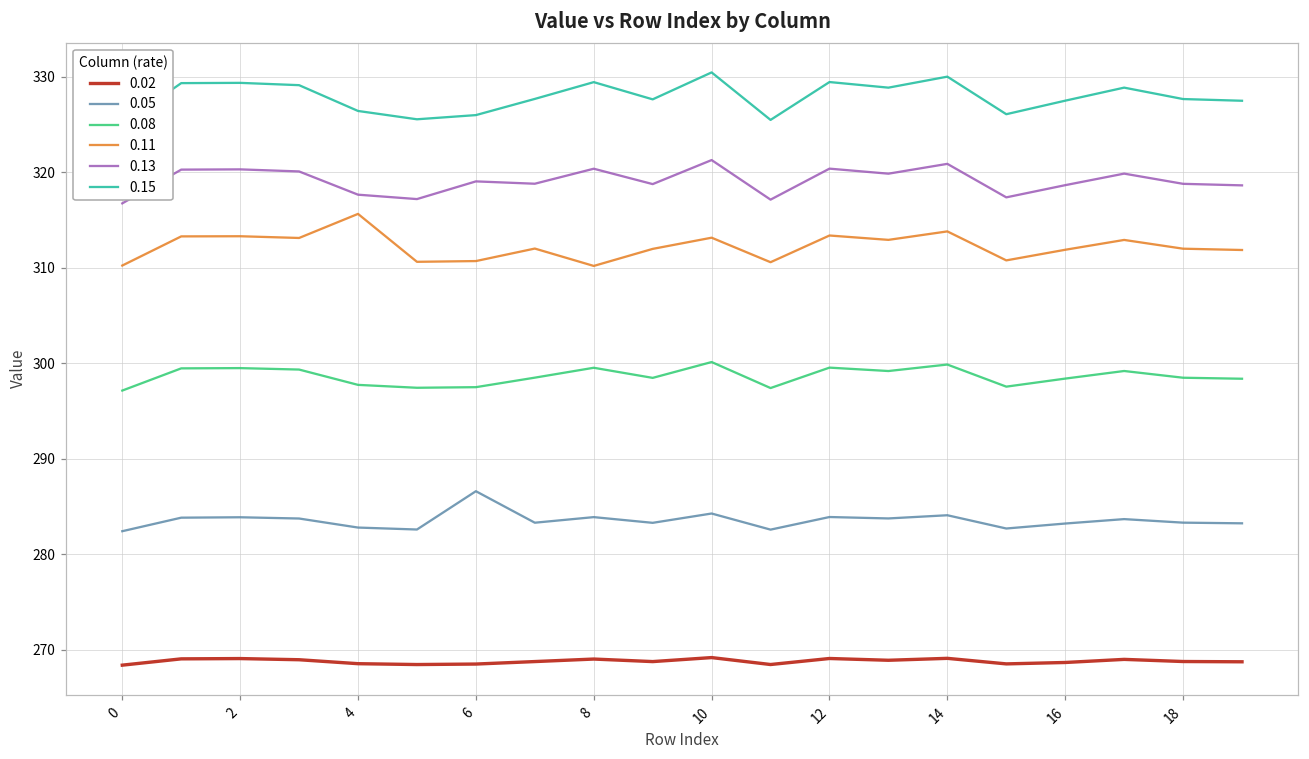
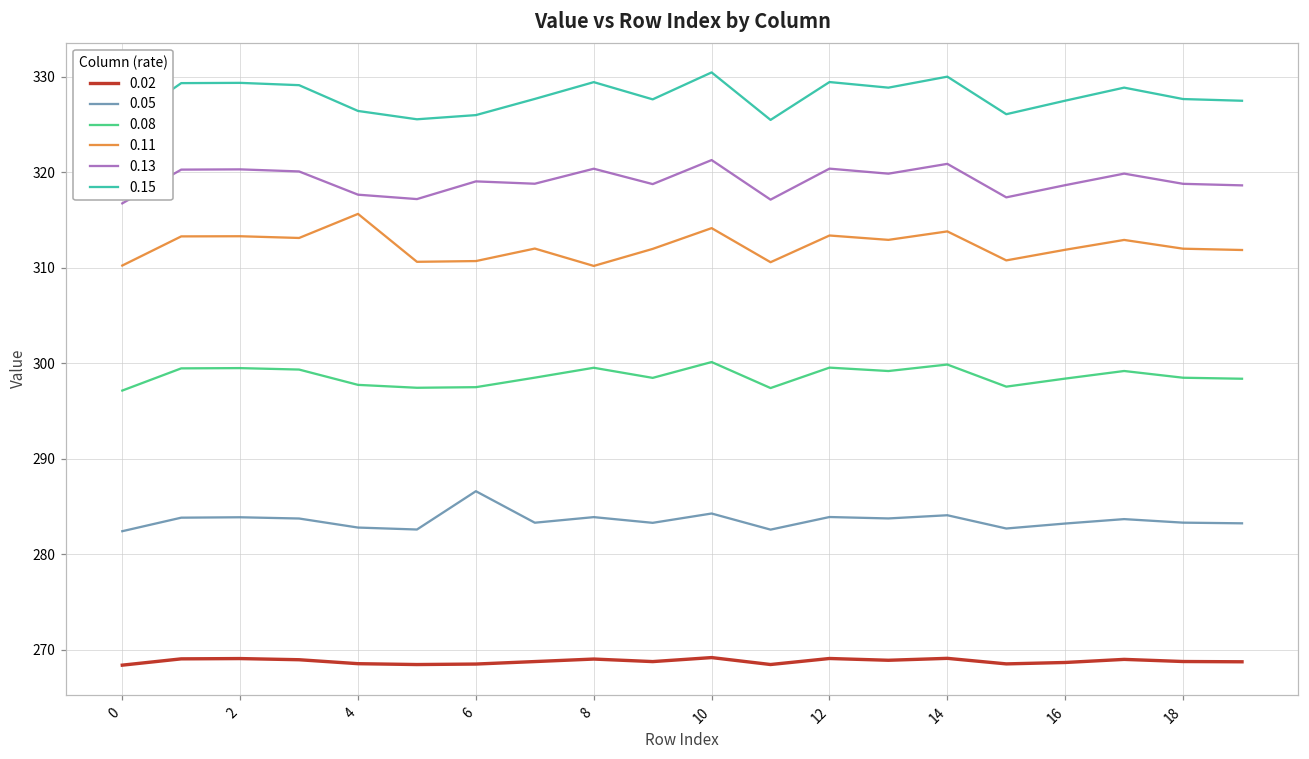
  {
    "0.02": {
      "0": 268,
      "2": 269,
      "4": 269,
      "6": 268,
      "8": 269,
      "10": 269,
      "12": 269,
      "14": 269,
      "16": 269,
      "18": 269
    },
    "0.05": {
      "0": 282,
      "2": 284,
      "4": 283,
      "6": 287,
      "8": 284,
      "10": 284,
      "12": 284,
      "14": 284,
      "16": 283,
      "18": 283
    },
    "0.11": {
      "0": 310,
      "2": 313,
      "4": 316,
      "6": 311,
      "8": 310,
-     "10": 313,
+     "10": 314,
      "12": 313,
      "14": 314,
      "16": 312,
      "18": 312
    },
    "0.13": {
      "0": 317,
      "2": 320,
      "4": 318,
      "6": 319,
      "8": 320,
      "10": 321,
      "12": 320,
      "14": 321,
      "16": 319,
      "18": 319
    }
  }
